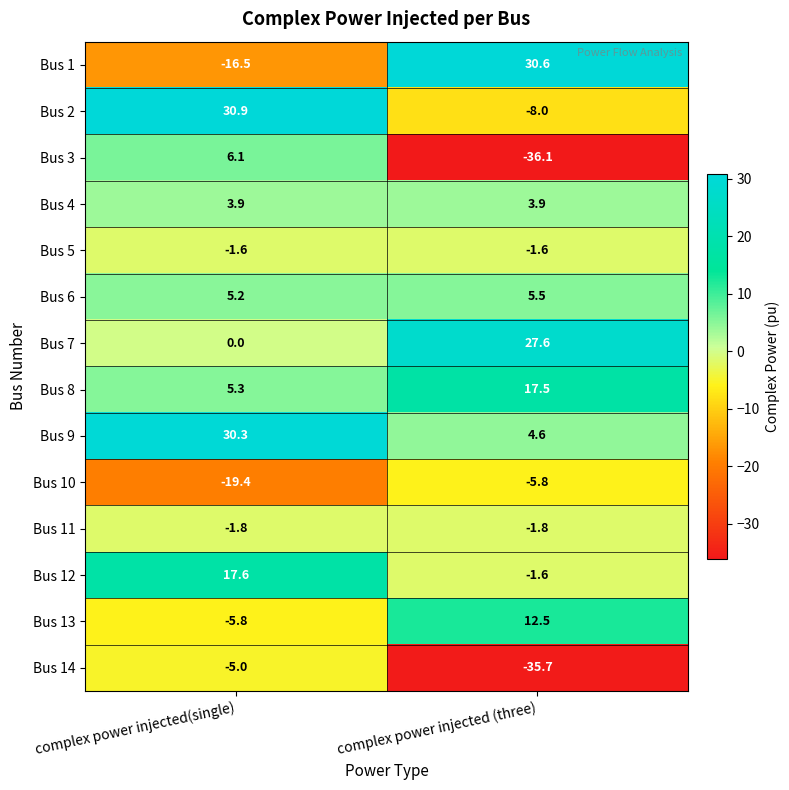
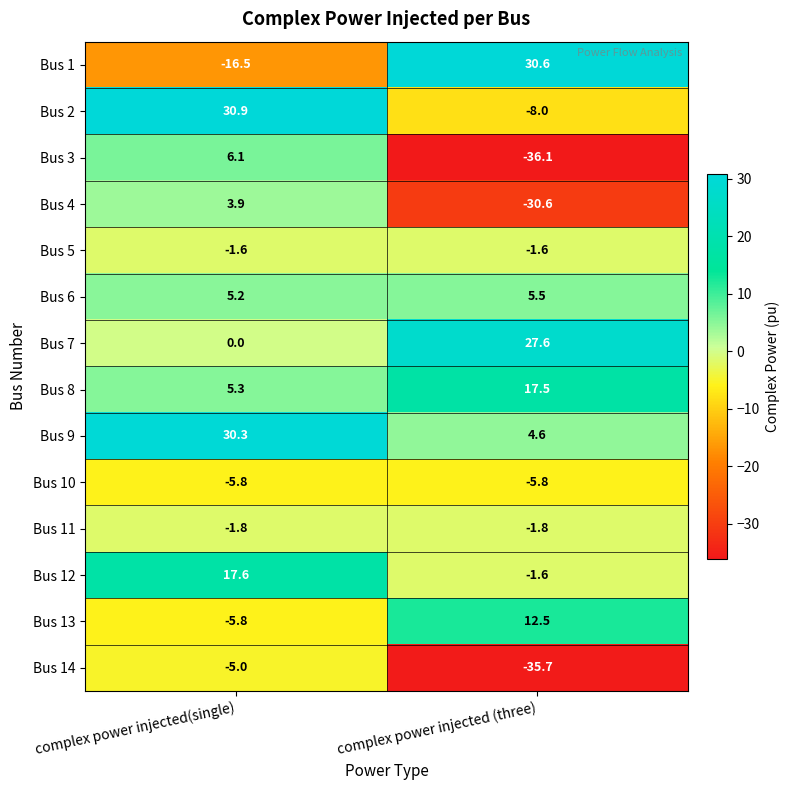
  {
    "Bus 1": {
      "complex power injected(single)": -16.5
    },
    "Bus 2": {
      "complex power injected(single)": 30.9,
      "complex power injected (three)": -8.0
    },
    "Bus 3": {
      "complex power injected(single)": 6.1,
      "complex power injected (three)": -36.1
    },
    "Bus 4": {
      "complex power injected(single)": 3.9,
-     "complex power injected (three)": 3.9
+     "complex power injected (three)": -30.6
    },
    "Bus 5": {
      "complex power injected(single)": -1.6,
      "complex power injected (three)": -1.6
    },
    "Bus 6": {
      "complex power injected(single)": 5.2,
      "complex power injected (three)": 5.5
    },
    "Bus 7": {
      "complex power injected(single)": 0.0,
      "complex power injected (three)": 27.6
    },
    "Bus 8": {
      "complex power injected(single)": 5.3,
      "complex power injected (three)": 17.5
    },
    "Bus 9": {
      "complex power injected(single)": 30.3,
      "complex power injected (three)": 4.6
    },
    "Bus 10": {
-     "complex power injected(single)": -19.4,
+     "complex power injected(single)": -5.8,
      "complex power injected (three)": -5.8
    },
    "Bus 11": {
      "complex power injected(single)": -1.8,
      "complex power injected (three)": -1.8
    },
    "Bus 12": {
      "complex power injected(single)": 17.6,
      "complex power injected (three)": -1.6
    },
    "Bus 13": {
      "complex power injected(single)": -5.8,
      "complex power injected (three)": 12.5
    },
    "Bus 14": {
      "complex power injected(single)": -5.0,
      "complex power injected (three)": -35.7
    }
  }
